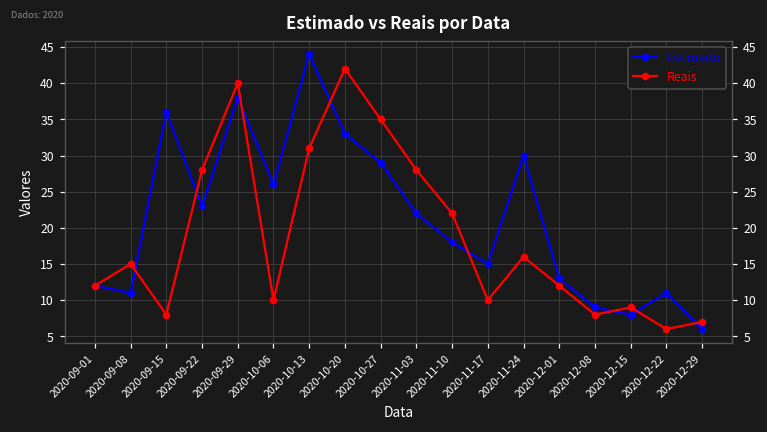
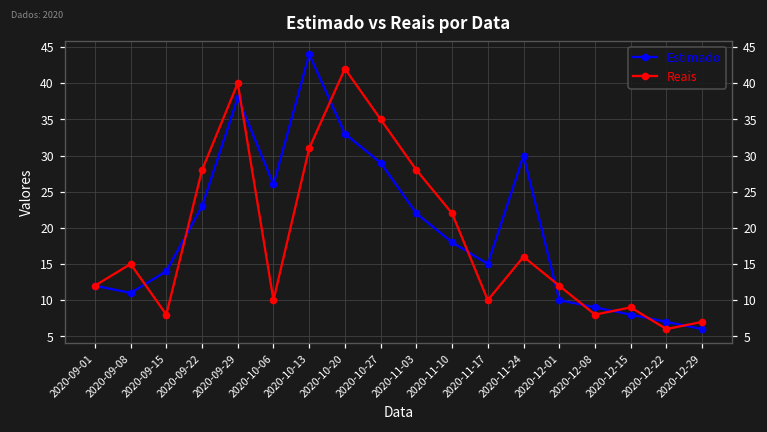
  {
    "Estimado": {
      "2020-09-08": 11,
-     "2020-09-15": 36,
+     "2020-09-15": 14,
      "2020-09-22": 23,
      "2020-09-29": 38,
      "2020-10-06": 26,
      "2020-10-13": 44,
      "2020-10-20": 33,
      "2020-10-27": 29,
      "2020-11-03": 22,
      "2020-11-10": 18,
      "2020-11-17": 15,
      "2020-11-24": 30,
-     "2020-12-01": 13,
+     "2020-12-01": 10,
      "2020-12-08": 9,
      "2020-12-15": 8,
-     "2020-12-22": 11,
+     "2020-12-22": 7,
      "2020-12-29": 6
    },
    "Reais": {
      "2020-09-08": 15,
      "2020-09-15": 8,
      "2020-09-22": 28,
      "2020-09-29": 40,
      "2020-10-06": 10,
      "2020-10-13": 31,
      "2020-10-20": 42,
      "2020-10-27": 35,
      "2020-11-03": 28,
      "2020-11-10": 22,
      "2020-11-17": 10,
      "2020-11-24": 16,
      "2020-12-01": 12,
      "2020-12-08": 8,
      "2020-12-15": 9,
      "2020-12-22": 6,
      "2020-12-29": 7
    }
  }
